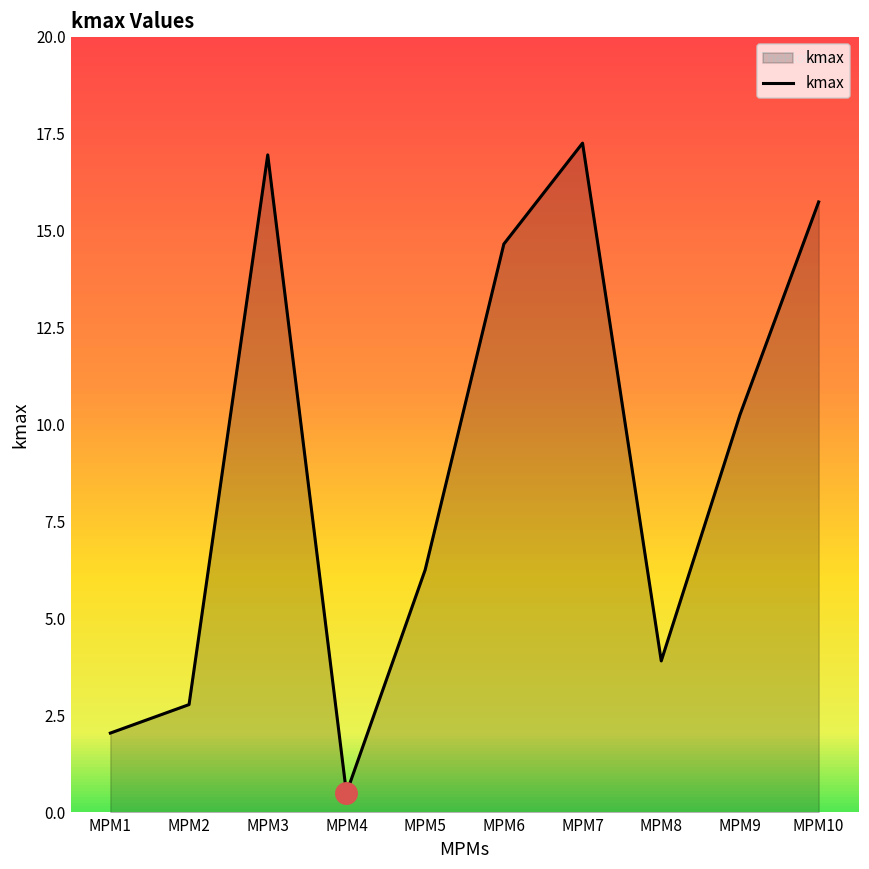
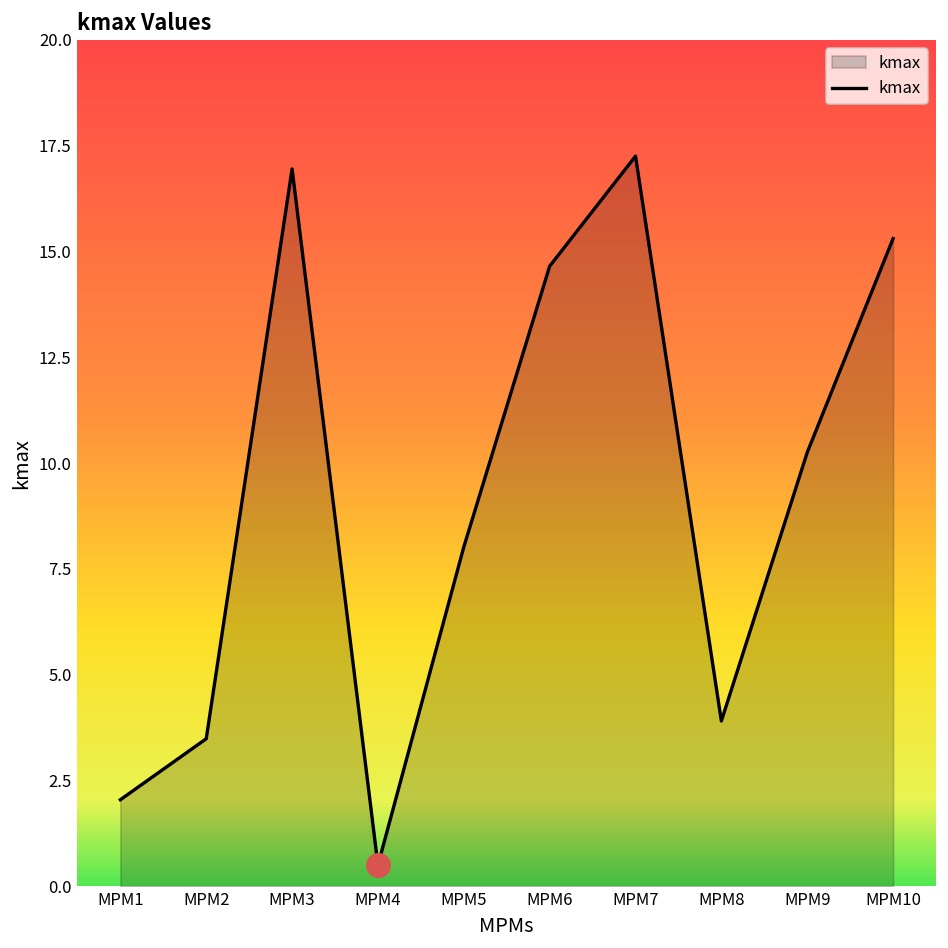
  {
    "kmax": {
      "MPM1": 2.0,
-     "MPM2": 2.8,
+     "MPM2": 3.5,
      "MPM3": 17.0,
-     "MPM5": 6.3,
+     "MPM5": 8.0,
      "MPM6": 14.7,
      "MPM7": 17.3,
      "MPM8": 3.9,
      "MPM9": 10.3,
-     "MPM10": 15.7
+     "MPM10": 15.3
    }
  }
